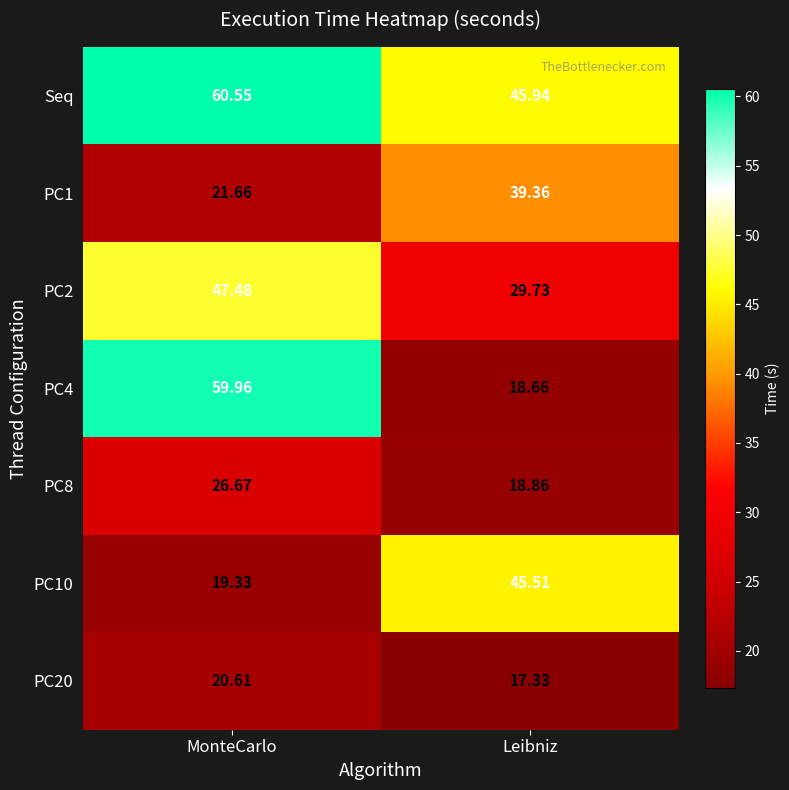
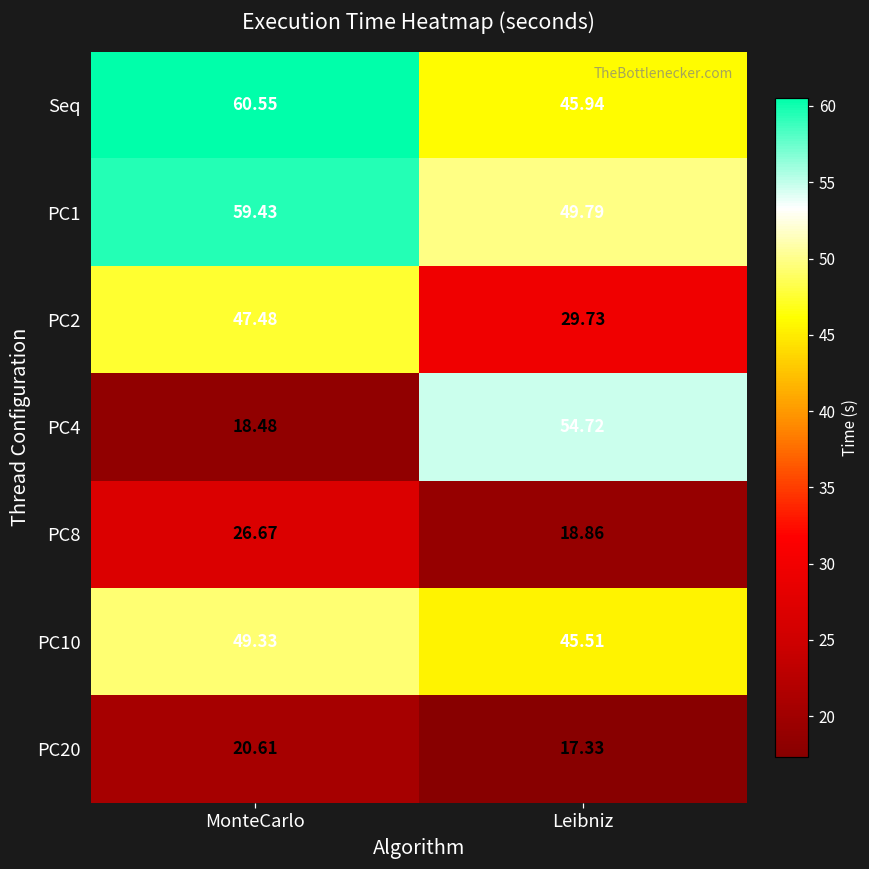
  {
    "Seq": {
      "MonteCarlo": 60.55
    },
    "PC1": {
-     "MonteCarlo": 21.66,
-     "Leibniz": 39.36
+     "MonteCarlo": 59.43,
+     "Leibniz": 49.79
    },
    "PC2": {
      "MonteCarlo": 47.48,
      "Leibniz": 29.73
    },
    "PC4": {
-     "MonteCarlo": 59.96,
-     "Leibniz": 18.66
+     "MonteCarlo": 18.48,
+     "Leibniz": 54.72
    },
    "PC8": {
      "MonteCarlo": 26.67,
      "Leibniz": 18.86
    },
    "PC10": {
-     "MonteCarlo": 19.33,
+     "MonteCarlo": 49.33,
      "Leibniz": 45.51
    },
    "PC20": {
      "MonteCarlo": 20.61,
      "Leibniz": 17.33
    }
  }
